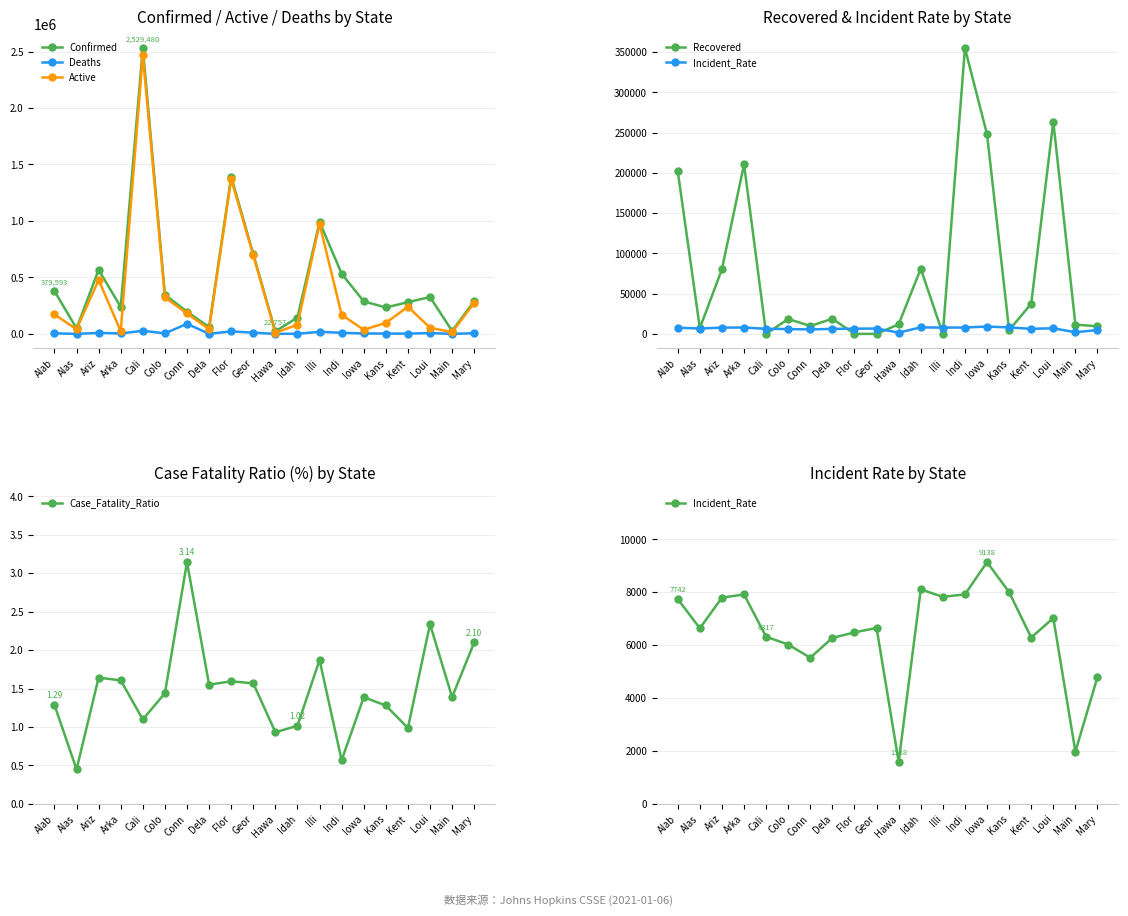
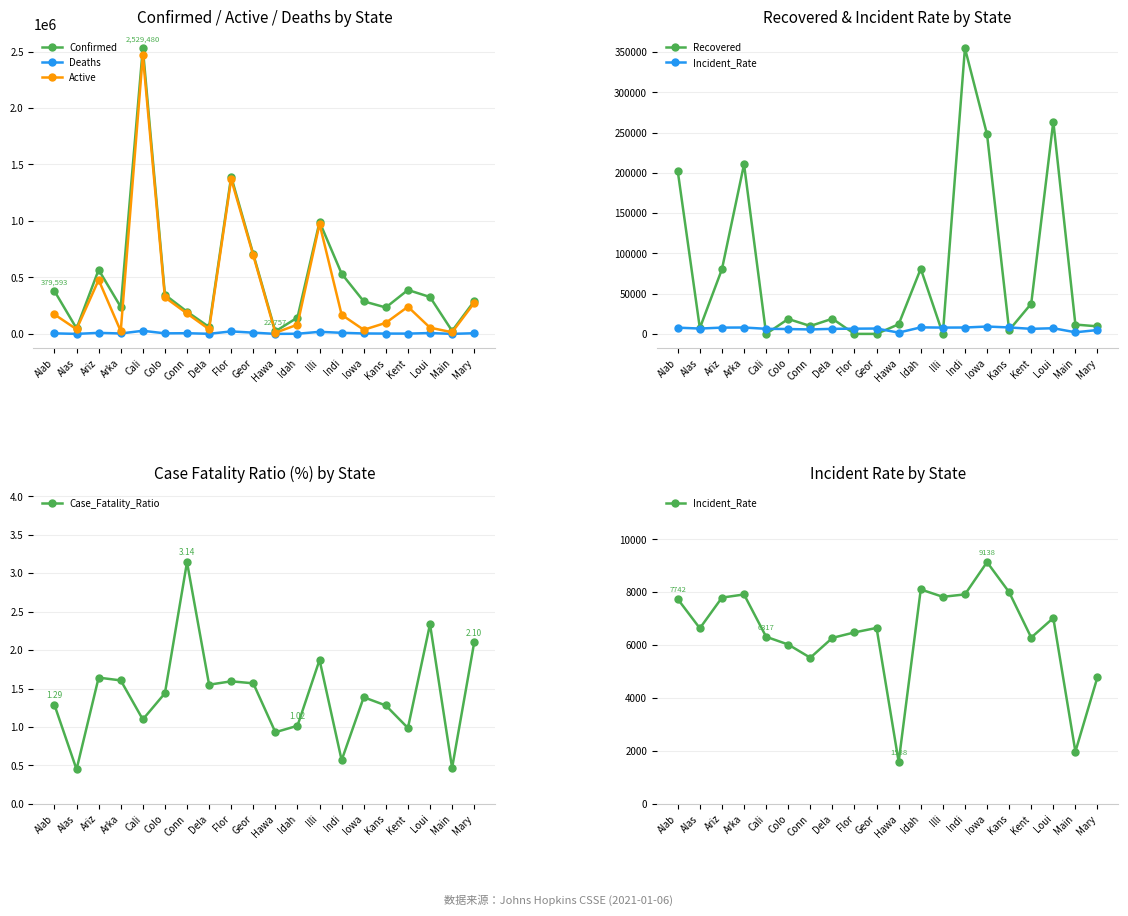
  {
    "Confirmed / Active / Deaths by State": {
      "Confirmed": {
        "Ariz": 570000,
        "Arka": 240000,
        "Colo": 350000,
        "Idah": 140000,
        "Indi": 530000,
        "Iowa": 290000,
        "Kans": 230000,
-       "Kent": 280000,
+       "Kent": 390000,
        "Loui": 330000
      },
      "Deaths": {
        "Alab": 0,
        "Alas": 0,
        "Ariz": 10000,
        "Cali": 30000,
        "Colo": 0,
-       "Conn": 90000,
+       "Conn": 10000,
        "Dela": 0,
        "Flor": 20000,
        "Geor": 10000,
        "Idah": 0,
        "Illi": 20000,
        "Indi": 10000,
        "Iowa": 0,
        "Kans": 0,
        "Kent": 0,
        "Loui": 10000,
        "Mary": 10000
      },
      "Active": {
        "Alab": 170000,
        "Ariz": 480000,
        "Cali": 2470000,
        "Colo": 320000,
        "Idah": 80000,
        "Indi": 170000,
        "Iowa": 40000,
        "Kans": 100000,
        "Kent": 240000,
        "Loui": 60000
      }
    },
    "Recovered & Incident Rate by State": {
      "Recovered": {
        "Alab": 200000,
        "Ariz": 80000,
        "Arka": 210000,
        "Cali": 0,
        "Colo": 20000,
        "Conn": 10000,
        "Dela": 20000,
        "Flor": 0,
        "Geor": 0,
        "Hawa": 10000,
        "Idah": 80000,
        "Illi": 0,
        "Indi": 350000,
        "Iowa": 250000,
        "Kans": 0,
        "Kent": 40000,
        "Loui": 260000,
        "Main": 10000,
        "Mary": 10000
      }
    },
    "Case Fatality Ratio (%) by State": {
      "Alas": 0.4,
      "Ariz": 1.6,
      "Arka": 1.6,
      "Cali": 1.1,
      "Colo": 1.4,
      "Dela": 1.6,
      "Flor": 1.6,
      "Geor": 1.6,
      "Hawa": 0.9,
      "Illi": 1.9,
      "Indi": 0.6,
      "Iowa": 1.4,
      "Kans": 1.3,
      "Kent": 1.0,
      "Loui": 2.3,
-     "Main": 1.4
+     "Main": 0.5
    },
    "Incident Rate by State": {
      "Alab": 7742,
      "Cali": 6317,
      "Hawa": 1588,
      "Iowa": 9138
    }
  }
